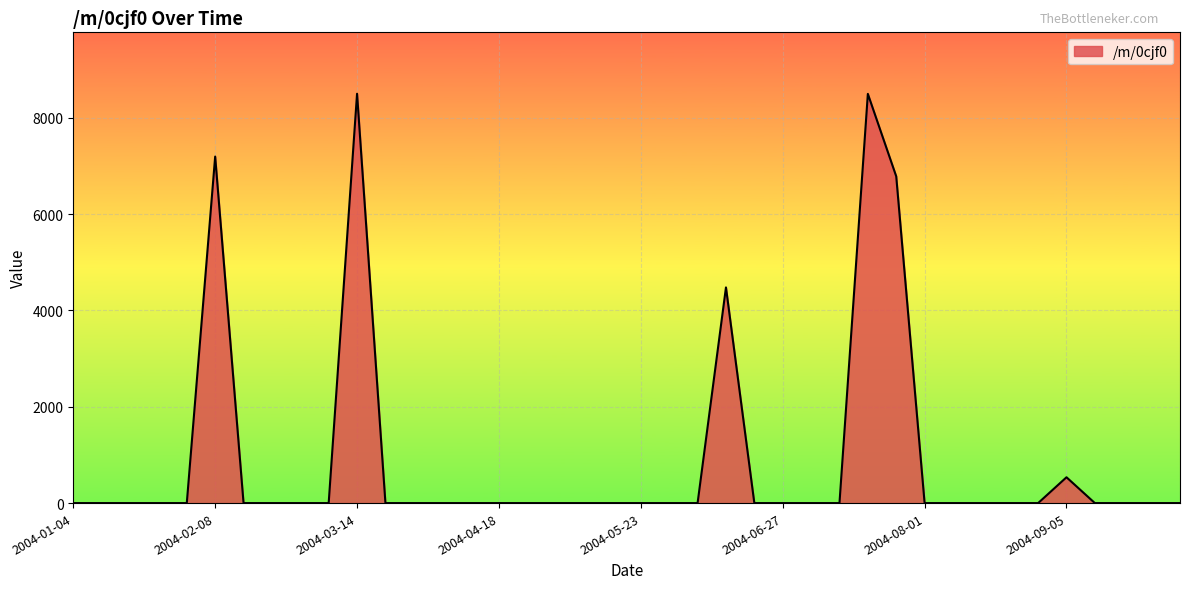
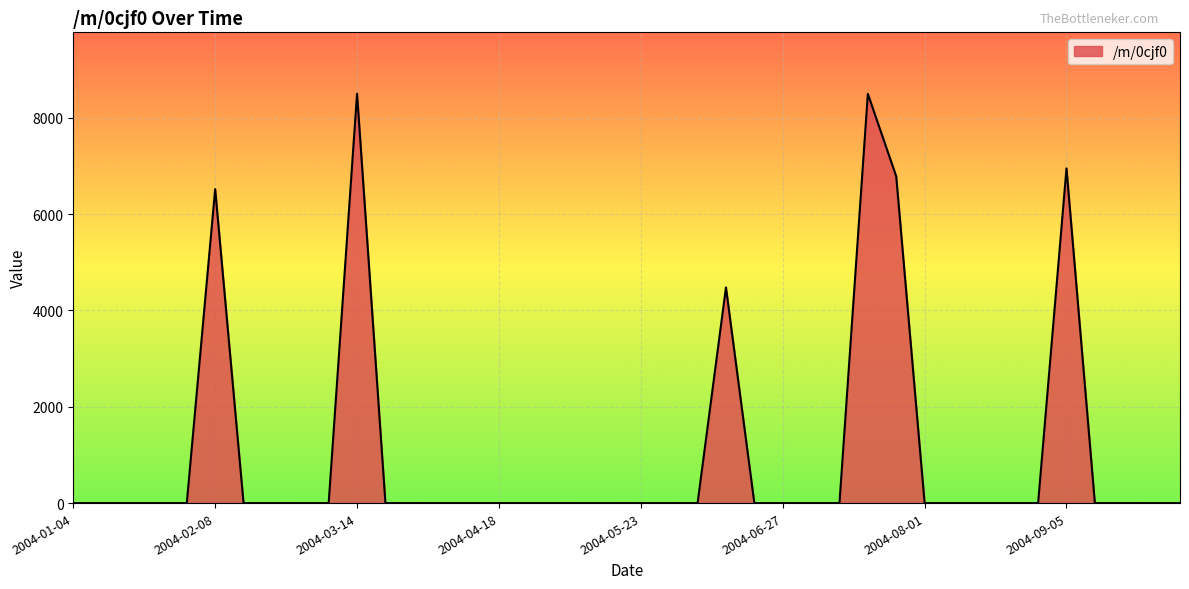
  {
    "2004-01-04": 0,
-   "2004-02-08": 7200,
+   "2004-02-08": 6500,
    "2004-03-14": 8500,
    "2004-04-18": 0,
    "2004-05-23": 0,
    "2004-06-27": 0,
    "2004-08-01": 0,
-   "2004-09-05": 500
+   "2004-09-05": 6900
  }
